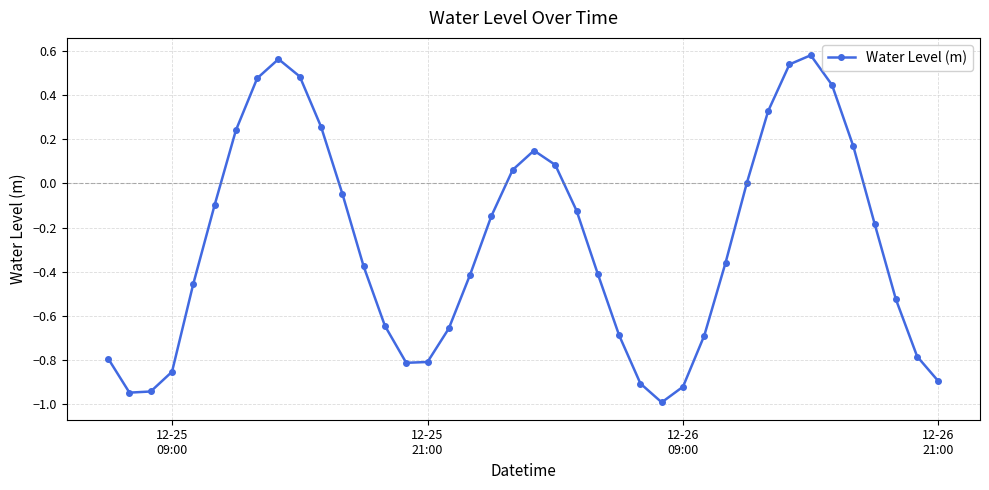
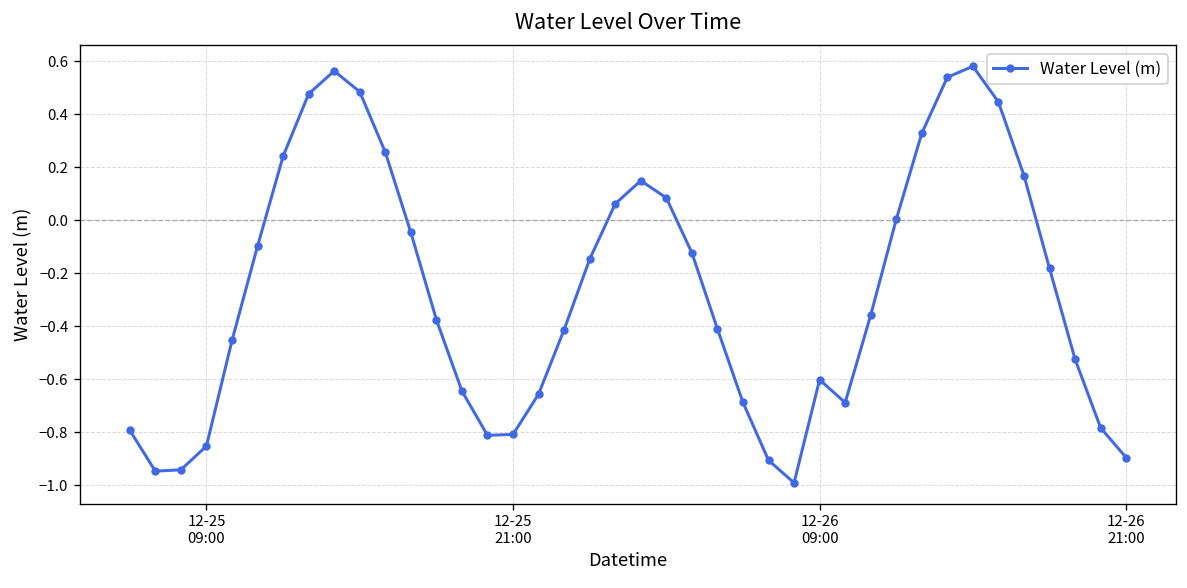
  {
    "12-25 09:00": -0.85,
    "12-25 21:00": -0.81,
-   "12-26 09:00": -0.92,
+   "12-26 09:00": -0.60,
    "12-26 21:00": -0.90
  }
